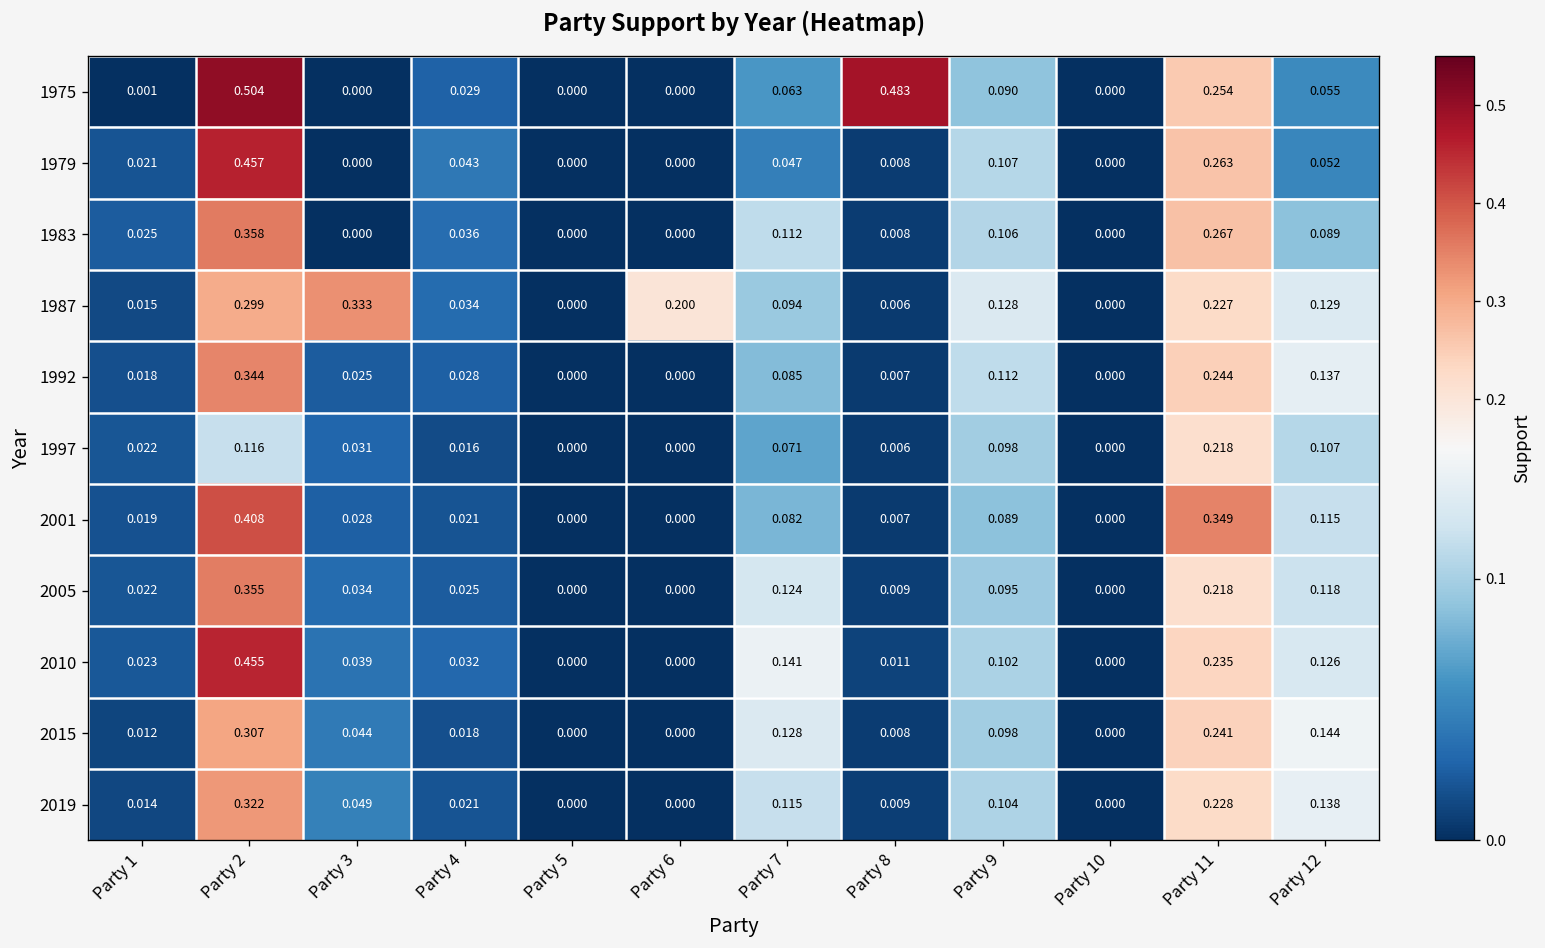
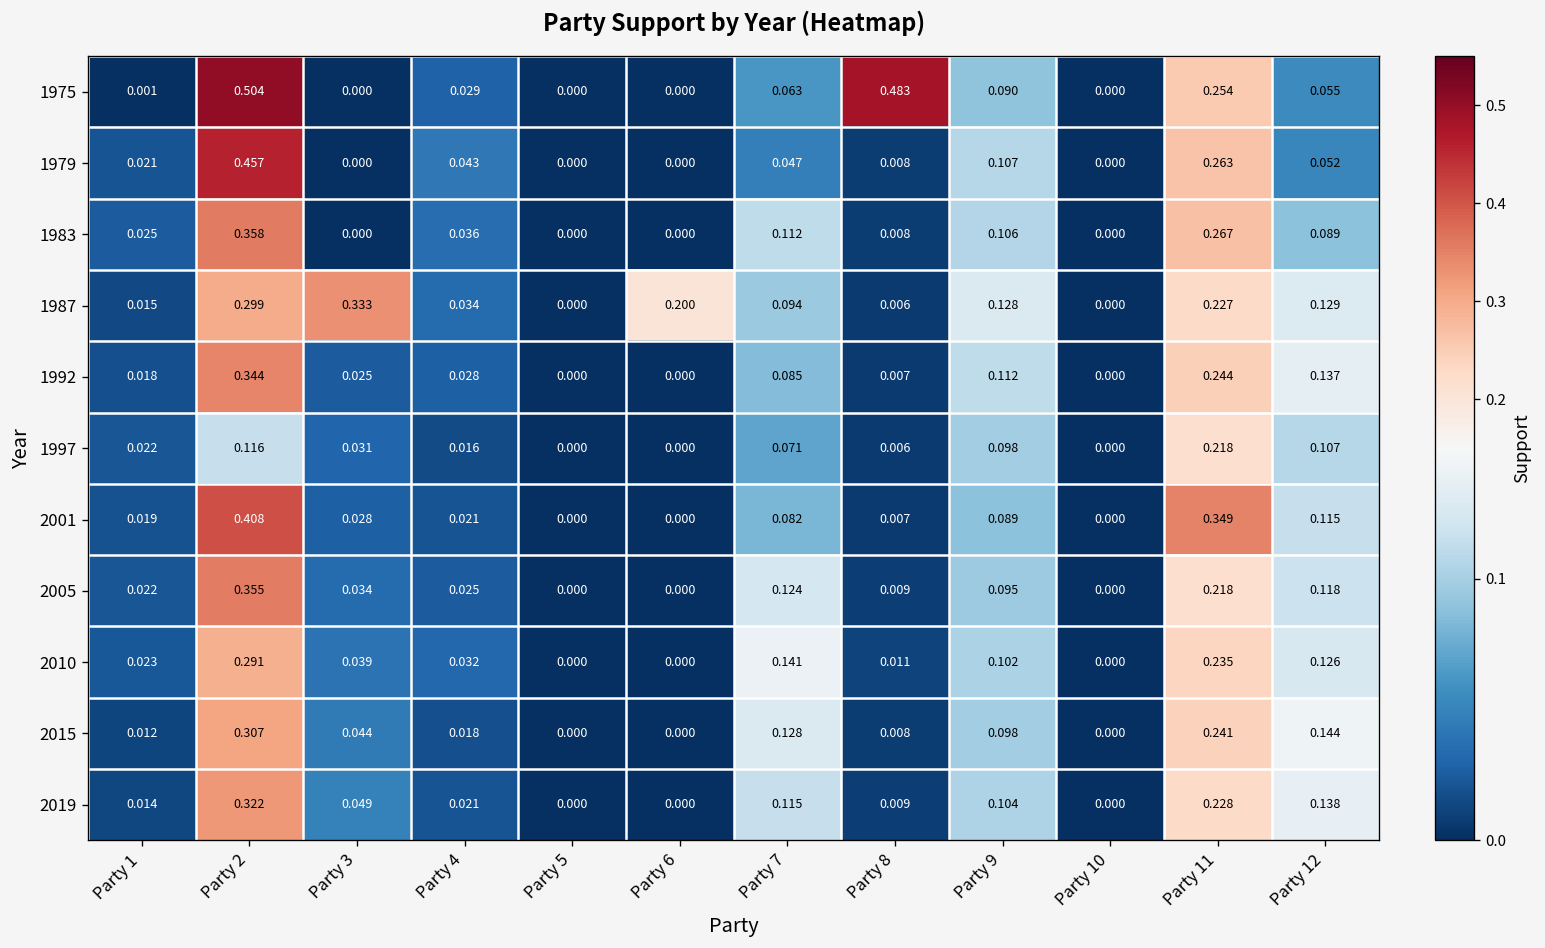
  {
    "1975": {
      "Party 1": 0.001,
      "Party 2": 0.504,
      "Party 3": 0.000,
      "Party 4": 0.029,
      "Party 5": 0.000,
      "Party 6": 0.000,
      "Party 7": 0.063,
      "Party 8": 0.483,
      "Party 9": 0.090,
      "Party 10": 0.000,
      "Party 11": 0.254,
      "Party 12": 0.055
    },
    "1979": {
      "Party 1": 0.021,
      "Party 2": 0.457,
      "Party 3": 0.000,
      "Party 4": 0.043,
      "Party 5": 0.000,
      "Party 6": 0.000,
      "Party 7": 0.047,
      "Party 8": 0.008,
      "Party 9": 0.107,
      "Party 10": 0.000,
      "Party 11": 0.263,
      "Party 12": 0.052
    },
    "1983": {
      "Party 1": 0.025,
      "Party 2": 0.358,
      "Party 3": 0.000,
      "Party 4": 0.036,
      "Party 5": 0.000,
      "Party 6": 0.000,
      "Party 7": 0.112,
      "Party 8": 0.008,
      "Party 9": 0.106,
      "Party 10": 0.000,
      "Party 11": 0.267,
      "Party 12": 0.089
    },
    "1987": {
      "Party 1": 0.015,
      "Party 2": 0.299,
      "Party 3": 0.333,
      "Party 4": 0.034,
      "Party 5": 0.000,
      "Party 6": 0.200,
      "Party 7": 0.094,
      "Party 8": 0.006,
      "Party 9": 0.128,
      "Party 10": 0.000,
      "Party 11": 0.227,
      "Party 12": 0.129
    },
    "1992": {
      "Party 1": 0.018,
      "Party 2": 0.344,
      "Party 3": 0.025,
      "Party 4": 0.028,
      "Party 5": 0.000,
      "Party 6": 0.000,
      "Party 7": 0.085,
      "Party 8": 0.007,
      "Party 9": 0.112,
      "Party 10": 0.000,
      "Party 11": 0.244,
      "Party 12": 0.137
    },
    "1997": {
      "Party 1": 0.022,
      "Party 2": 0.116,
      "Party 3": 0.031,
      "Party 4": 0.016,
      "Party 5": 0.000,
      "Party 6": 0.000,
      "Party 7": 0.071,
      "Party 8": 0.006,
      "Party 9": 0.098,
      "Party 10": 0.000,
      "Party 11": 0.218,
      "Party 12": 0.107
    },
    "2001": {
      "Party 1": 0.019,
      "Party 2": 0.408,
      "Party 3": 0.028,
      "Party 4": 0.021,
      "Party 5": 0.000,
      "Party 6": 0.000,
      "Party 7": 0.082,
      "Party 8": 0.007,
      "Party 9": 0.089,
      "Party 10": 0.000,
      "Party 11": 0.349,
      "Party 12": 0.115
    },
    "2005": {
      "Party 1": 0.022,
      "Party 2": 0.355,
      "Party 3": 0.034,
      "Party 4": 0.025,
      "Party 5": 0.000,
      "Party 6": 0.000,
      "Party 7": 0.124,
      "Party 8": 0.009,
      "Party 9": 0.095,
      "Party 10": 0.000,
      "Party 11": 0.218,
      "Party 12": 0.118
    },
    "2010": {
      "Party 1": 0.023,
-     "Party 2": 0.455,
+     "Party 2": 0.291,
      "Party 3": 0.039,
      "Party 4": 0.032,
      "Party 5": 0.000,
      "Party 6": 0.000,
      "Party 7": 0.141,
      "Party 8": 0.011,
      "Party 9": 0.102,
      "Party 10": 0.000,
      "Party 11": 0.235,
      "Party 12": 0.126
    },
    "2015": {
      "Party 1": 0.012,
      "Party 2": 0.307,
      "Party 3": 0.044,
      "Party 4": 0.018,
      "Party 5": 0.000,
      "Party 6": 0.000,
      "Party 7": 0.128,
      "Party 8": 0.008,
      "Party 9": 0.098,
      "Party 10": 0.000,
      "Party 11": 0.241,
      "Party 12": 0.144
    },
    "2019": {
      "Party 1": 0.014,
      "Party 2": 0.322,
      "Party 3": 0.049,
      "Party 4": 0.021,
      "Party 5": 0.000,
      "Party 6": 0.000,
      "Party 7": 0.115,
      "Party 8": 0.009,
      "Party 9": 0.104,
      "Party 10": 0.000,
      "Party 11": 0.228,
      "Party 12": 0.138
    }
  }
